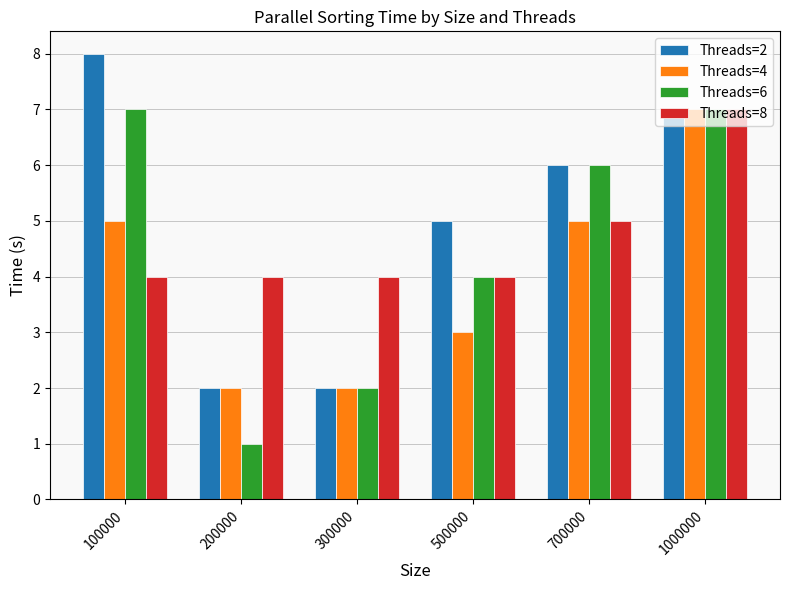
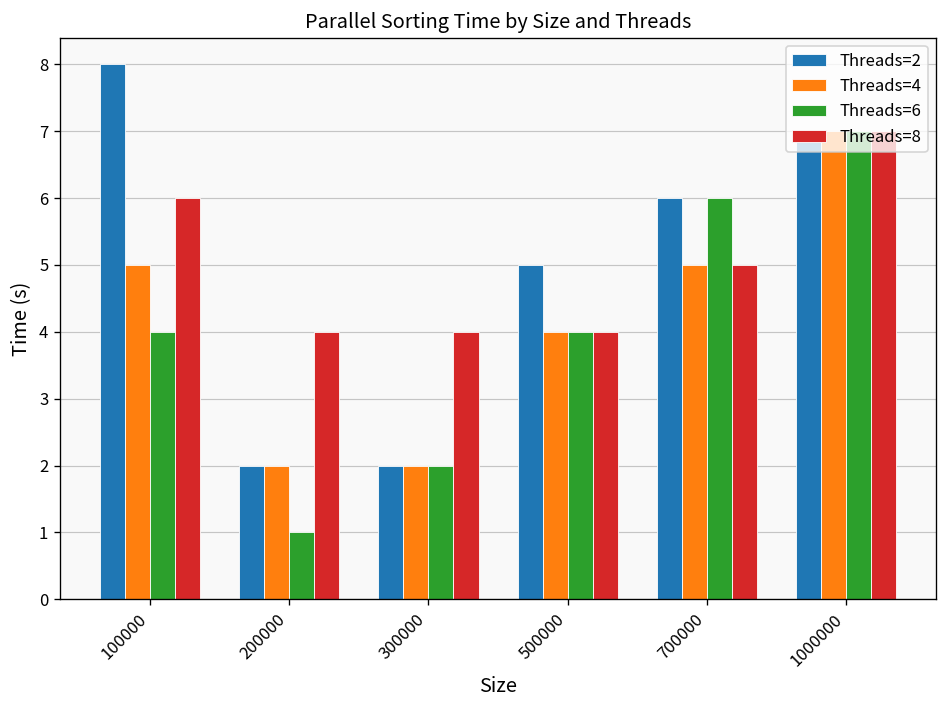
  {
    "Threads=2": {
      "100000": 8,
      "200000": 2,
      "300000": 2,
      "500000": 5,
      "700000": 6
    },
    "Threads=4": {
      "100000": 5,
      "200000": 2,
      "300000": 2,
-     "500000": 3,
+     "500000": 4,
      "700000": 5
    },
    "Threads=6": {
-     "100000": 7,
+     "100000": 4,
      "200000": 1,
      "300000": 2,
      "500000": 4,
      "700000": 6
    },
    "Threads=8": {
-     "100000": 4,
+     "100000": 6,
      "200000": 4,
      "300000": 4,
      "500000": 4,
      "700000": 5
    }
  }
